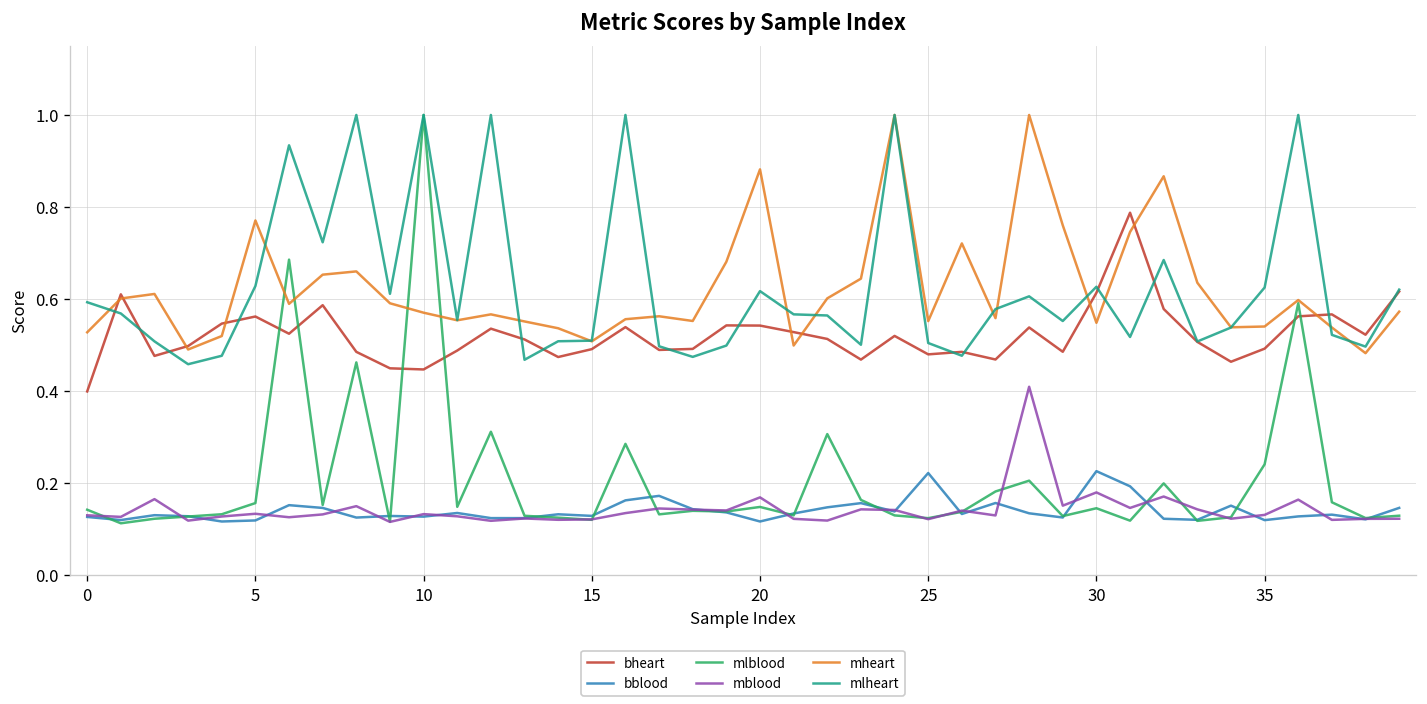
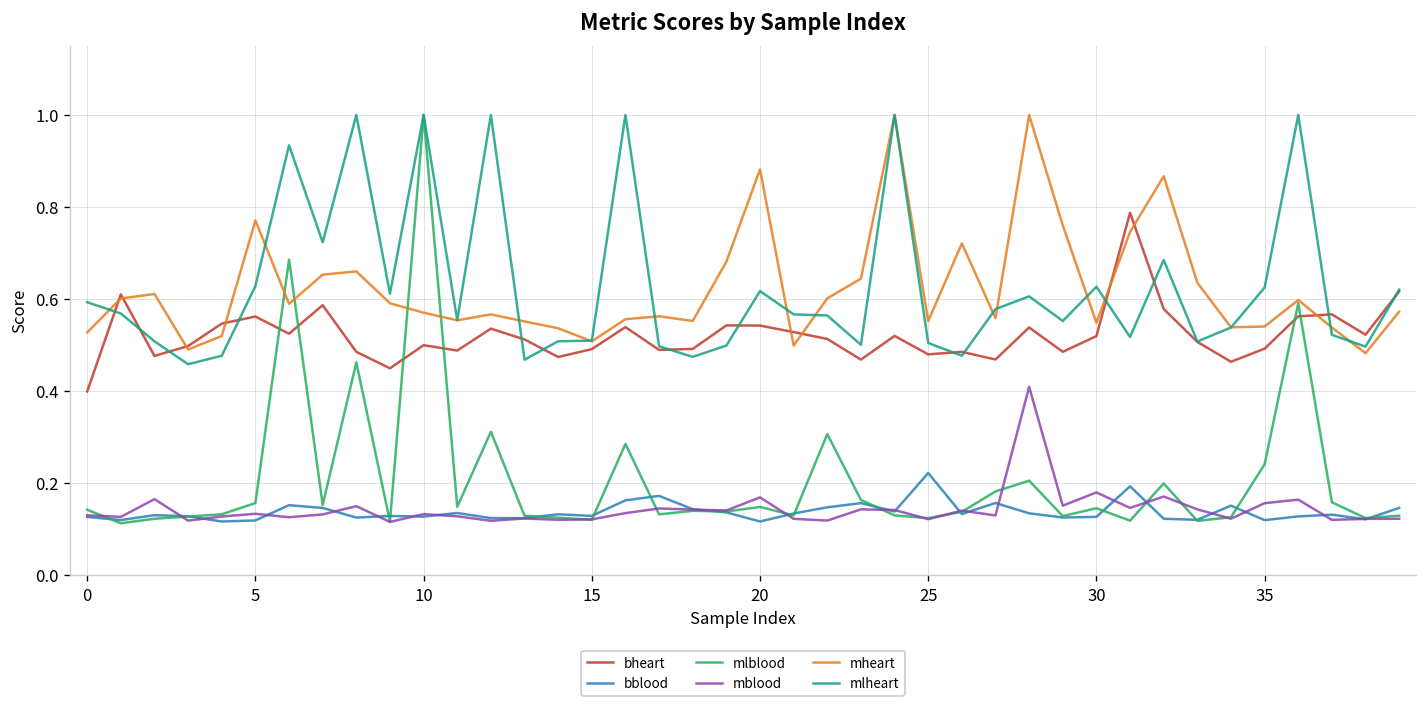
  {
    "bheart": {
      "0": 0.40,
      "5": 0.56,
-     "10": 0.45,
+     "10": 0.50,
      "15": 0.49,
      "20": 0.54,
      "25": 0.48,
-     "30": 0.61,
+     "30": 0.52,
      "35": 0.49
    },
    "bblood": {
      "5": 0.12,
      "15": 0.13,
      "20": 0.12,
      "25": 0.22,
-     "30": 0.23,
+     "30": 0.13,
      "35": 0.12
    },
    "mblood": {
      "5": 0.13,
      "20": 0.17,
      "30": 0.18,
-     "35": 0.13
+     "35": 0.16
    },
    "mheart": {
      "0": 0.53,
      "5": 0.77,
      "10": 0.57,
      "20": 0.88,
      "25": 0.55,
      "30": 0.55,
      "35": 0.54
    }
  }
